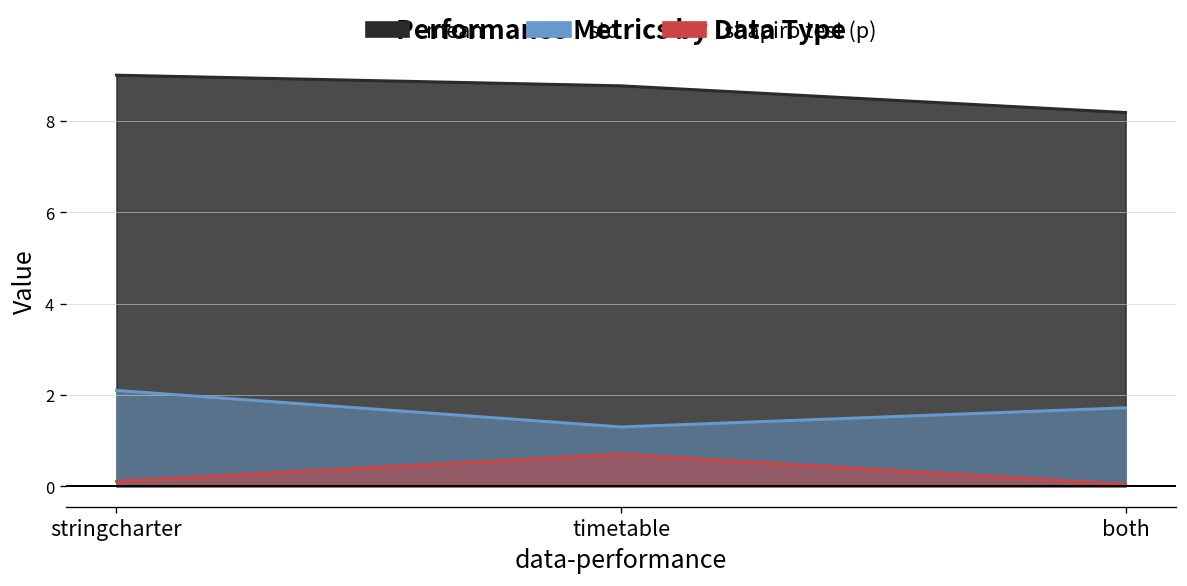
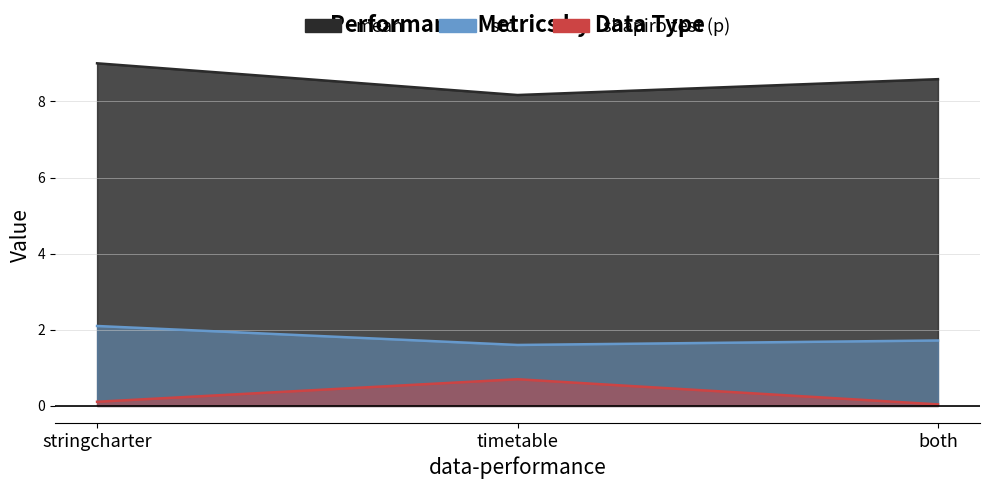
  {
    "mean": {
      "stringcharter": 9.0,
-     "timetable": 8.8,
-     "both": 8.2
+     "timetable": 8.2,
+     "both": 8.6
    },
    "std": {
      "stringcharter": 2.1,
-     "timetable": 1.3,
+     "timetable": 1.6,
      "both": 1.7
    },
    "shapiro test (p)": {
      "stringcharter": 0.1,
      "timetable": 0.7,
      "both": 0.0
    }
  }
